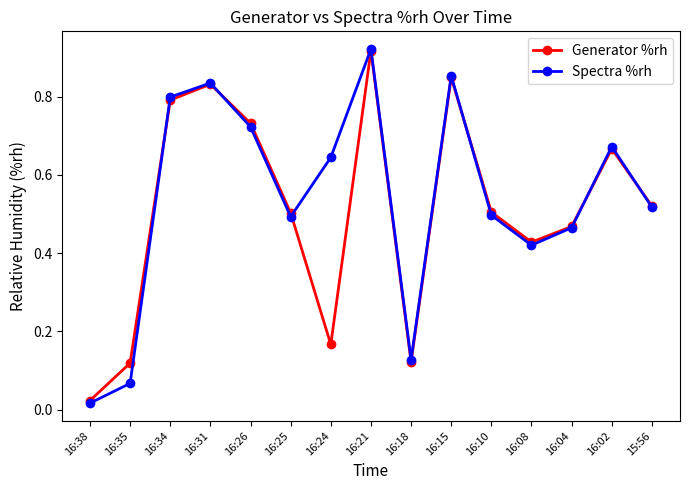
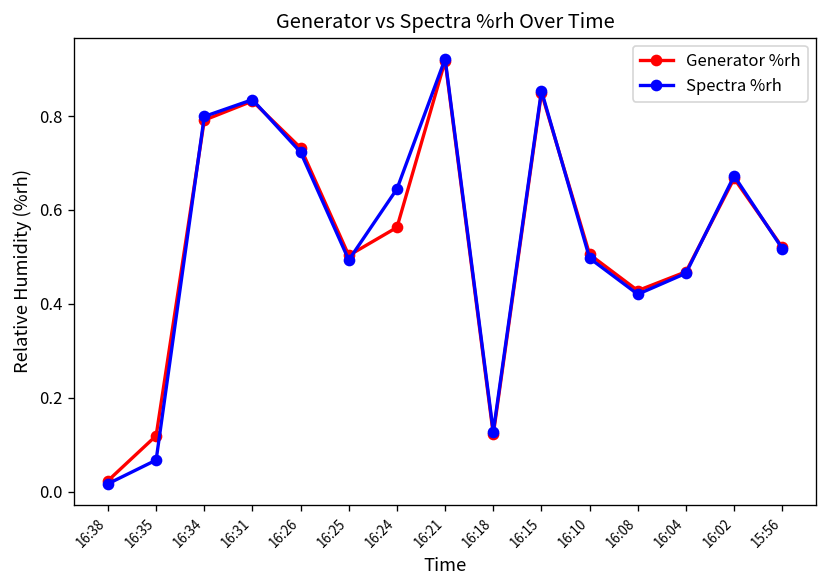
  {
    "Generator %rh": {
      "16:35": 0.12,
      "16:34": 0.79,
      "16:26": 0.73,
      "16:25": 0.50,
-     "16:24": 0.17,
+     "16:24": 0.56,
      "16:10": 0.51,
      "16:08": 0.43
    },
    "Spectra %rh": {
      "16:35": 0.07,
      "16:34": 0.80,
      "16:26": 0.72,
      "16:25": 0.49,
      "16:24": 0.64,
      "16:10": 0.50,
      "16:08": 0.42
    }
  }
